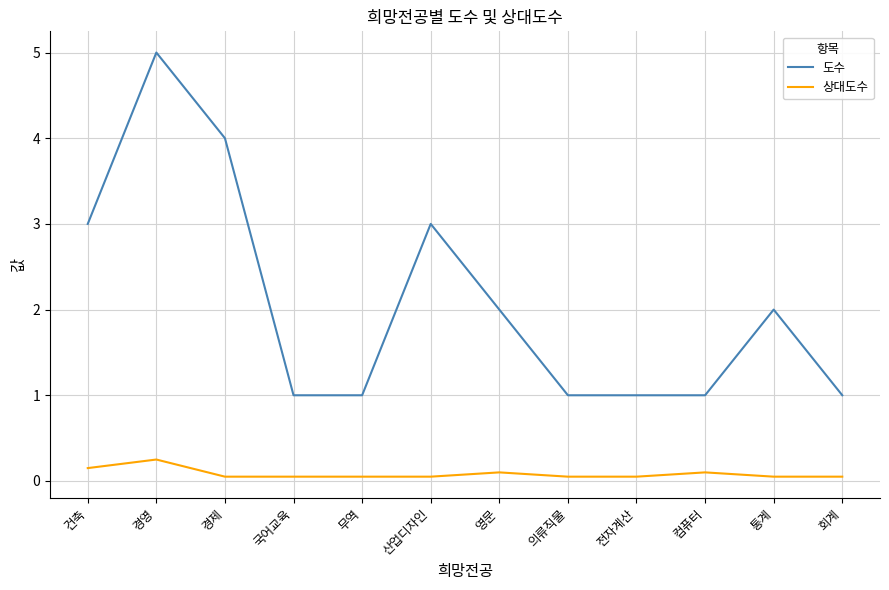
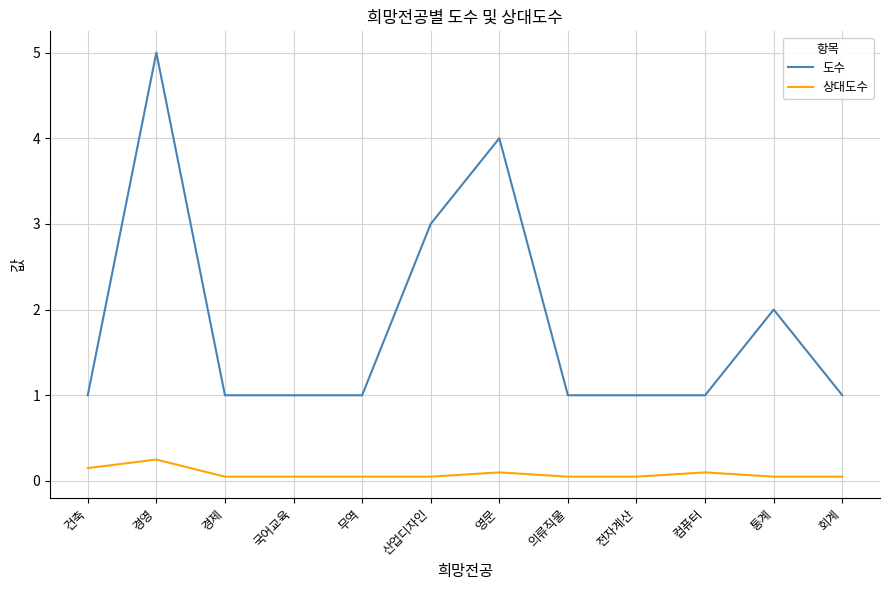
  {
    "도수": {
-     "건축": 3,
+     "건축": 1,
      "경영": 5,
-     "경제": 4,
+     "경제": 1,
      "국어교육": 1,
      "무역": 1,
      "산업디자인": 3,
-     "영문": 2,
+     "영문": 4,
      "의류직물": 1,
      "전자계산": 1,
      "컴퓨터": 1,
      "통계": 2,
      "회계": 1
    },
    "상대도수": {
      "건축": 0.2,
      "경영": 0.3,
      "경제": 0.1,
      "국어교육": 0.1,
      "무역": 0.1,
      "산업디자인": 0.1,
      "영문": 0.1,
      "의류직물": 0.1,
      "전자계산": 0.1,
      "컴퓨터": 0.1,
      "통계": 0.1,
      "회계": 0.1
    }
  }
